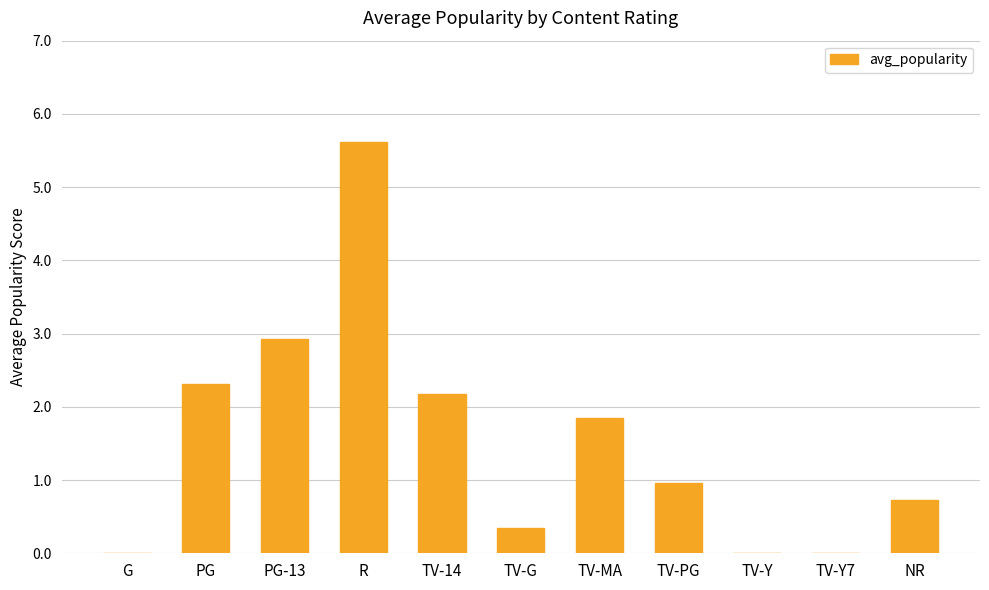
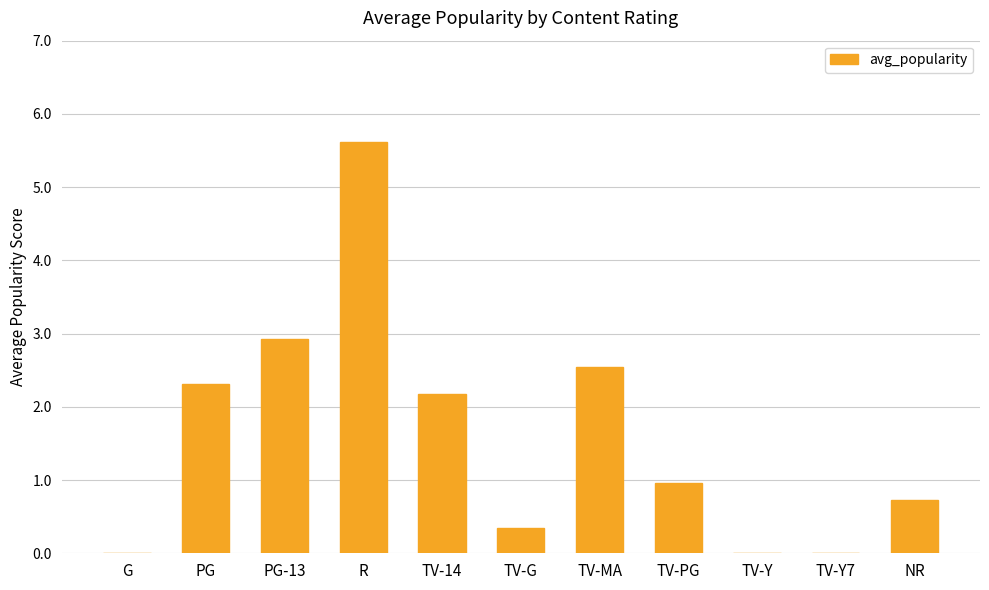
  {
    "G": 0.0,
    "PG": 2.3,
    "PG-13": 2.9,
    "R": 5.6,
    "TV-14": 2.2,
    "TV-G": 0.3,
-   "TV-MA": 1.9,
+   "TV-MA": 2.6,
    "TV-PG": 1.0,
    "TV-Y": 0.0,
    "TV-Y7": 0.0,
    "NR": 0.7
  }
